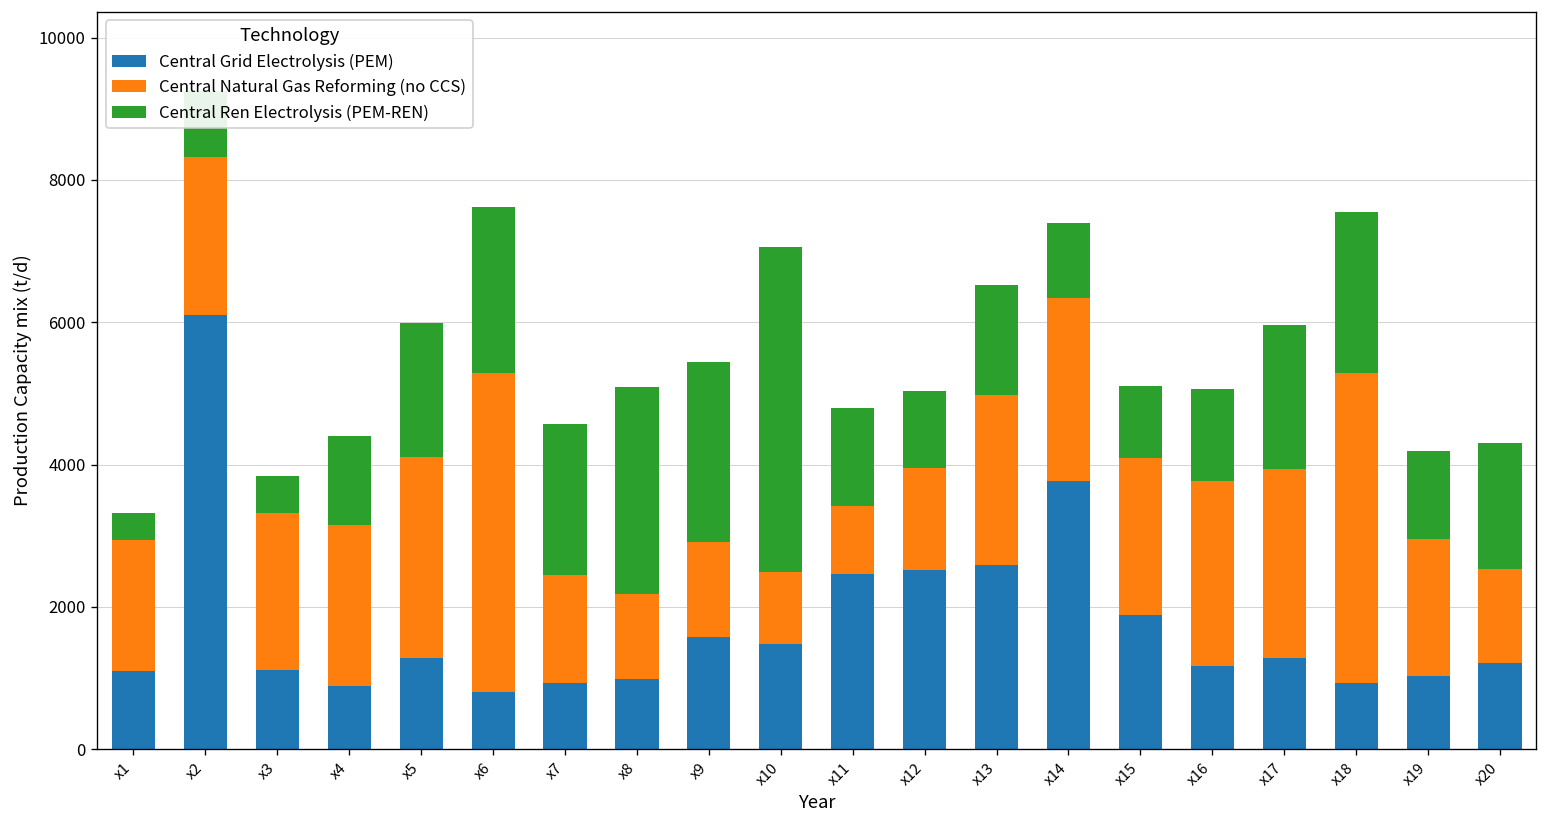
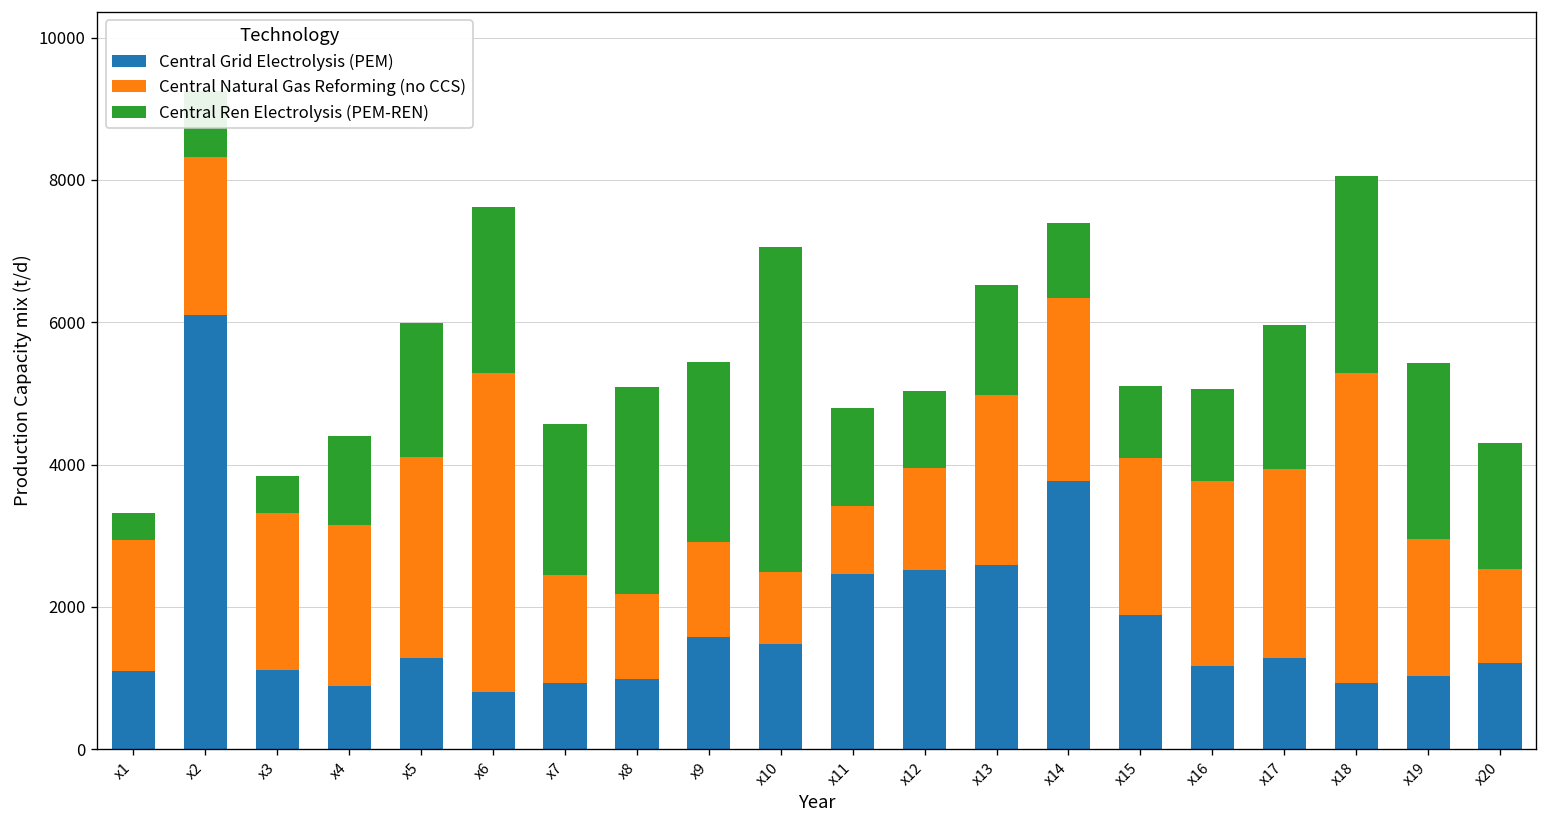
  {
    "Central Grid Electrolysis (PEM)": {
      "x1": 1100,
      "x2": 6100,
      "x3": 1100,
      "x4": 900,
      "x5": 1300,
      "x6": 800,
      "x7": 900,
      "x8": 1000,
      "x9": 1600,
      "x10": 1500,
      "x11": 2500,
      "x12": 2500,
      "x13": 2600,
      "x14": 3800,
      "x15": 1900,
      "x16": 1200,
      "x17": 1300,
      "x18": 900,
      "x19": 1000,
      "x20": 1200
    },
    "Central Natural Gas Reforming (no CCS)": {
      "x1": 1800,
      "x2": 2200,
      "x3": 2200,
      "x4": 2300,
      "x5": 2800,
      "x6": 4500,
      "x7": 1500,
      "x8": 1200,
      "x9": 1300,
      "x10": 1000,
      "x11": 1000,
      "x12": 1400,
      "x13": 2400,
      "x14": 2600,
      "x15": 2200,
      "x16": 2600,
      "x17": 2700,
      "x18": 4400,
      "x19": 1900,
      "x20": 1300
    },
    "Central Ren Electrolysis (PEM-REN)": {
      "x1": 400,
      "x3": 500,
      "x4": 1300,
      "x5": 1900,
      "x6": 2300,
      "x7": 2100,
      "x8": 2900,
      "x9": 2500,
      "x10": 4600,
      "x11": 1400,
      "x12": 1100,
      "x13": 1600,
      "x14": 1100,
      "x15": 1000,
      "x16": 1300,
      "x17": 2000,
-     "x18": 2300,
-     "x19": 1200,
+     "x18": 2800,
+     "x19": 2500,
      "x20": 1800
    }
  }
